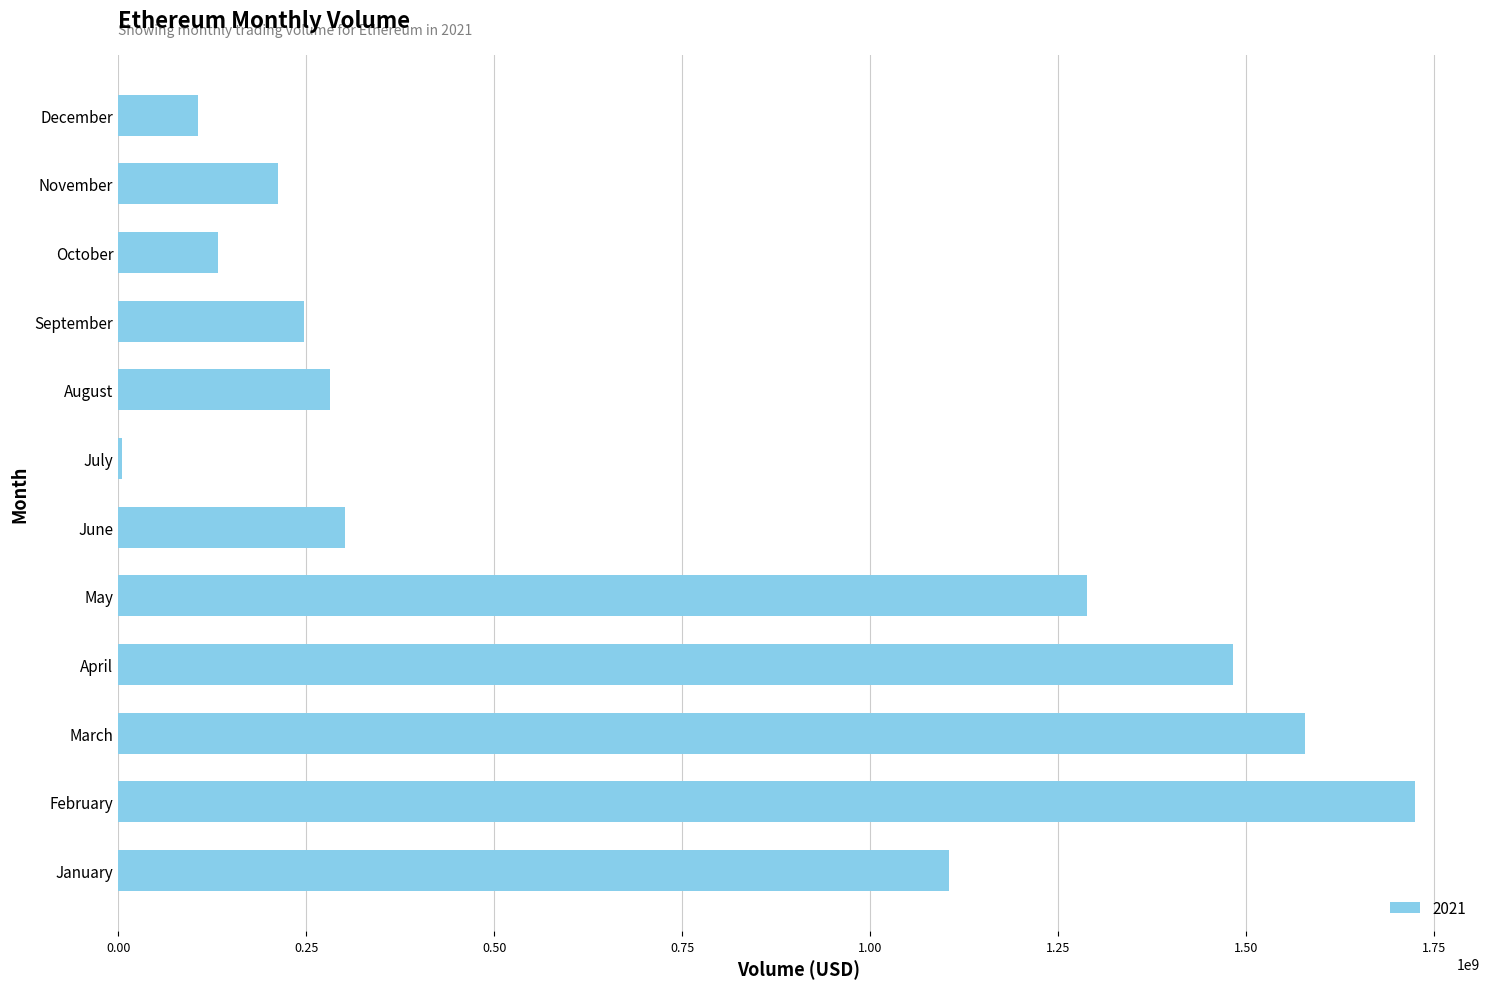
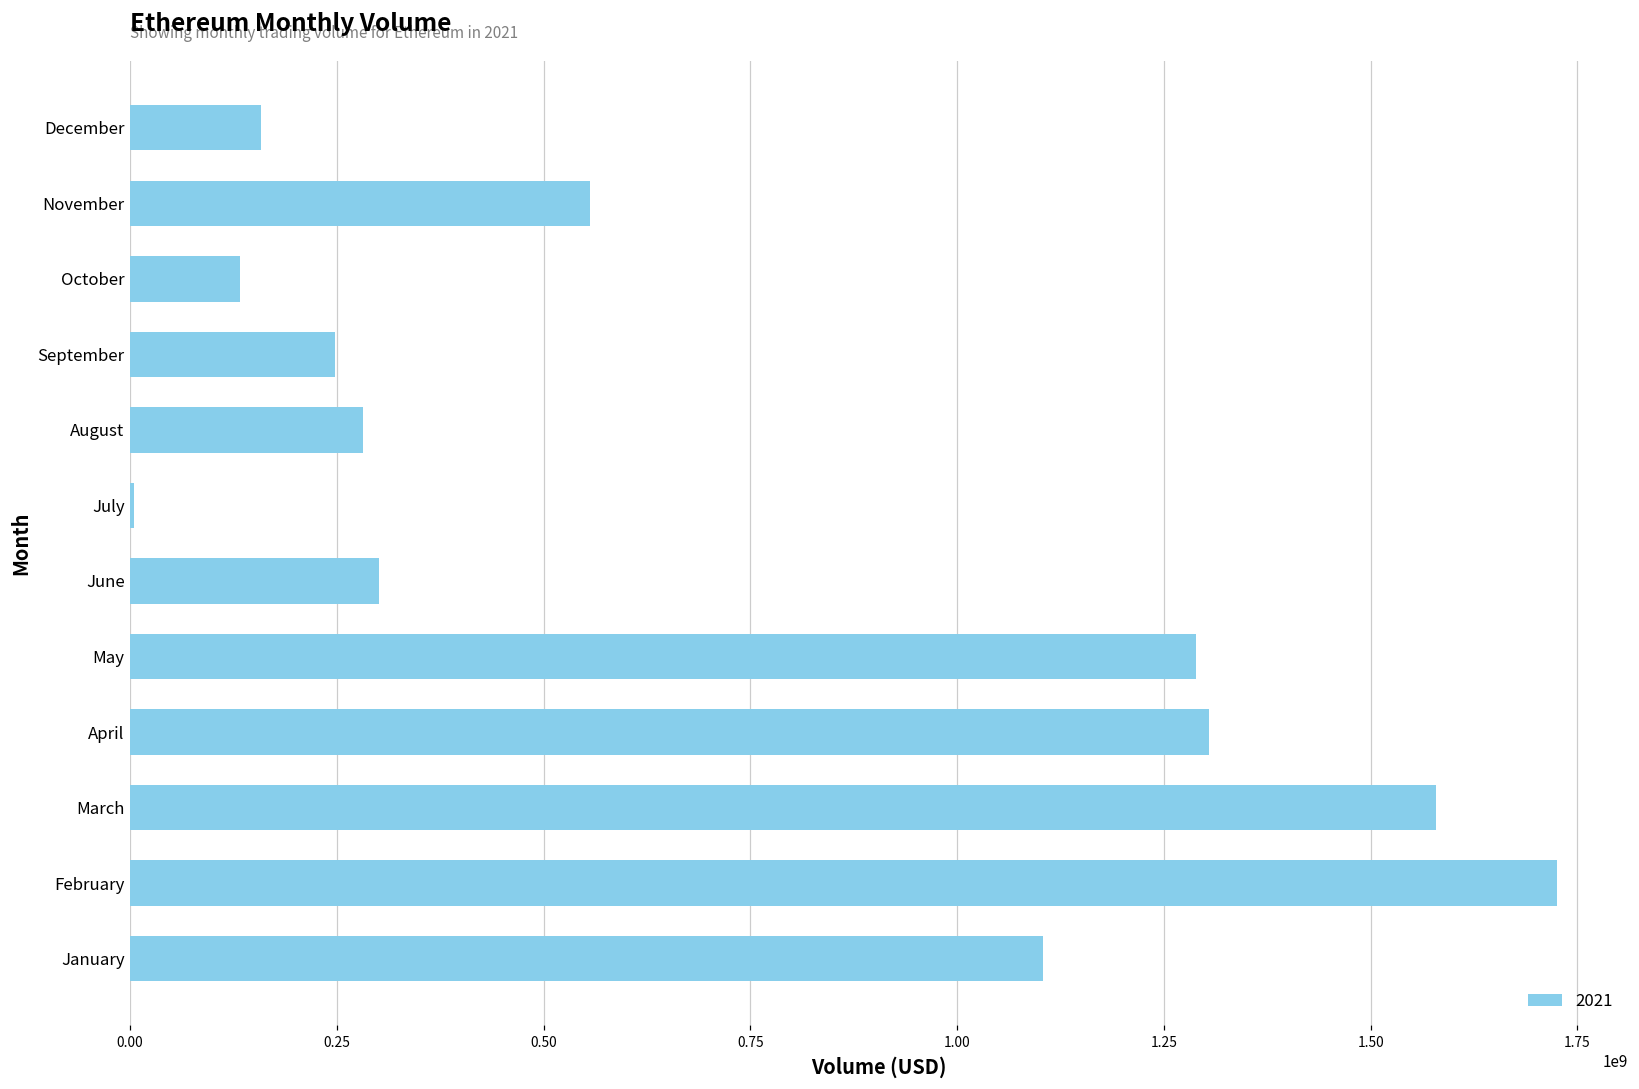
  {
-   "December": 110000000,
-   "November": 210000000,
+   "December": 160000000,
+   "November": 560000000,
    "October": 130000000,
    "September": 250000000,
    "August": 280000000,
    "July": 10000000,
    "June": 300000000,
    "May": 1290000000,
-   "April": 1480000000,
+   "April": 1300000000,
    "March": 1580000000,
    "February": 1720000000,
    "January": 1100000000
  }
